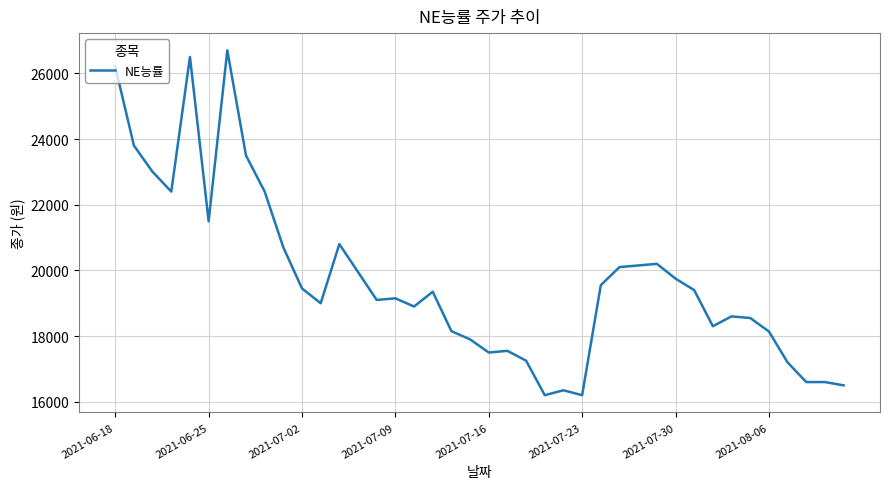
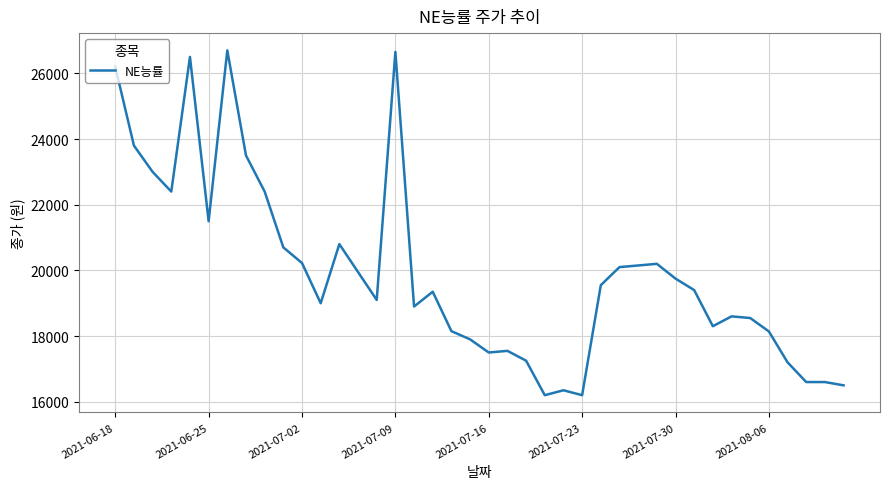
  {
    "2021-06-25": 21500,
-   "2021-07-02": 19500,
-   "2021-07-09": 19200,
+   "2021-07-02": 20200,
+   "2021-07-09": 26700,
    "2021-07-16": 17500,
    "2021-07-23": 16200,
    "2021-07-30": 19800,
    "2021-08-06": 18100
  }
